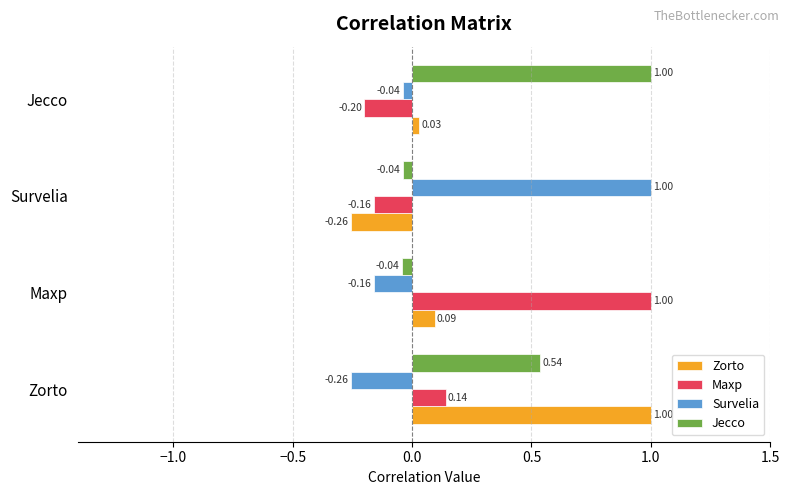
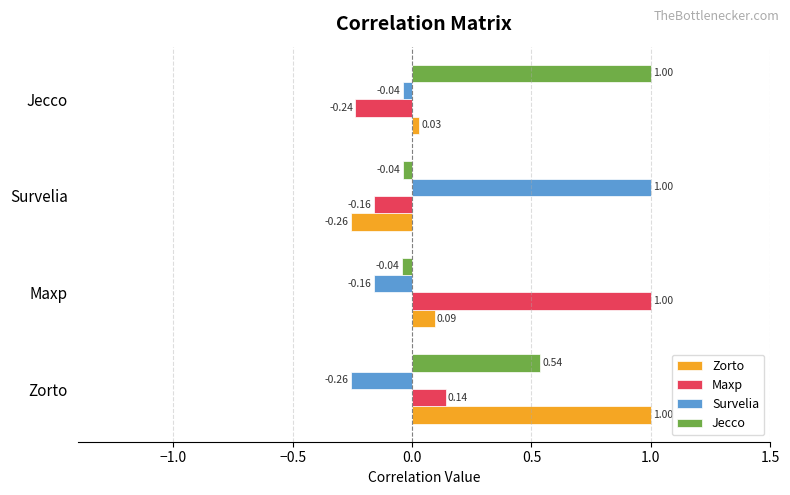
  {
    "Zorto": {
      "Jecco": 0.03,
      "Survelia": -0.26,
      "Maxp": 0.09
    },
    "Maxp": {
-     "Jecco": -0.20,
+     "Jecco": -0.24,
      "Survelia": -0.16,
      "Maxp": 1.00,
      "Zorto": 0.14
    },
    "Survelia": {
      "Jecco": -0.04,
      "Survelia": 1.00,
      "Maxp": -0.16,
      "Zorto": -0.26
    },
    "Jecco": {
      "Jecco": 1.00,
      "Survelia": -0.04,
      "Maxp": -0.04,
      "Zorto": 0.54
    }
  }
